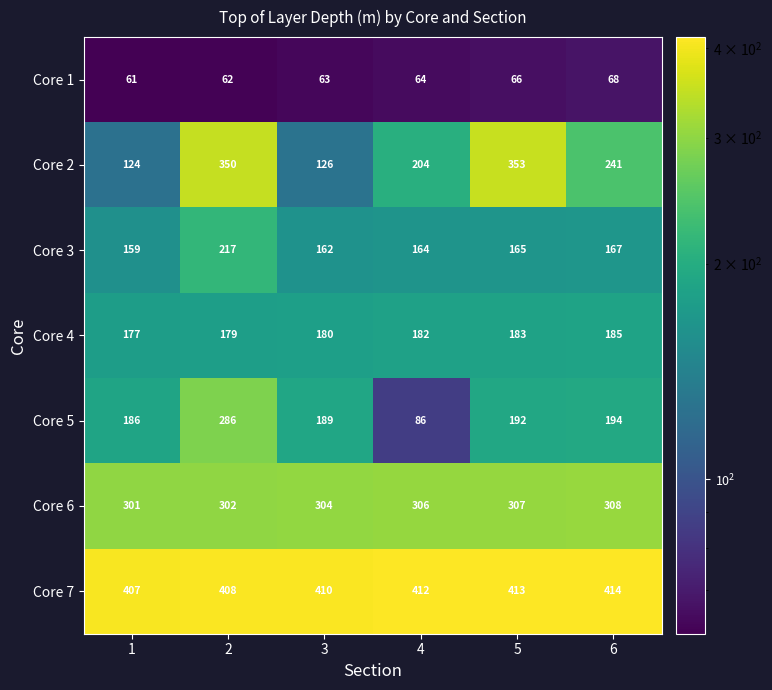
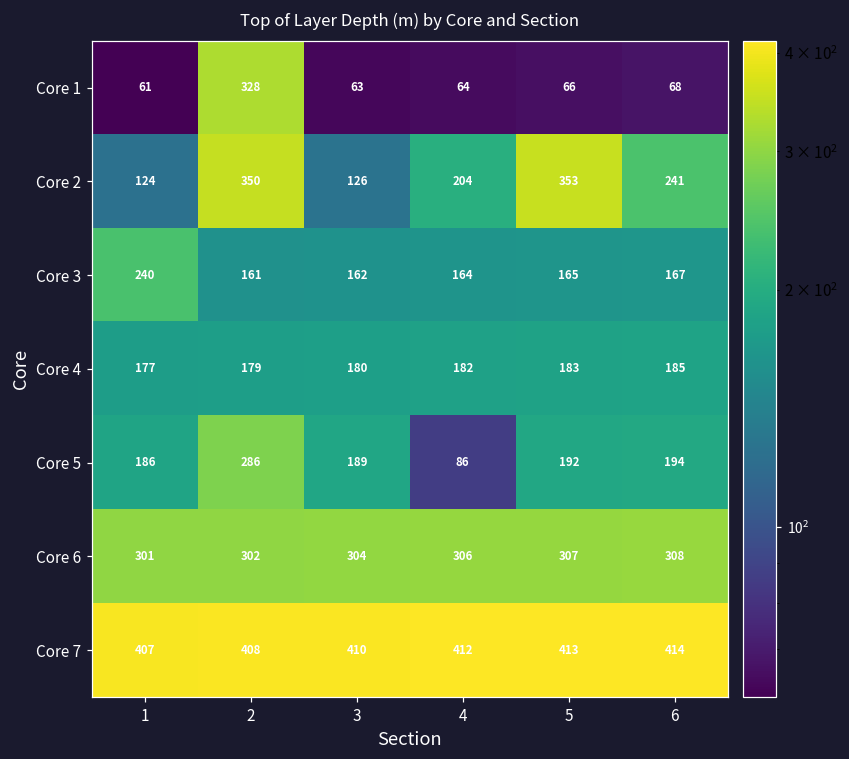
  {
    "Core 1": {
      "1": 61,
-     "2": 62,
+     "2": 328,
      "3": 63,
      "4": 64,
      "5": 66,
      "6": 68
    },
    "Core 2": {
      "1": 124,
      "2": 350,
      "3": 126,
      "4": 204,
      "5": 353,
      "6": 241
    },
    "Core 3": {
-     "1": 159,
-     "2": 217,
+     "1": 240,
+     "2": 161,
      "3": 162,
      "4": 164,
      "5": 165,
      "6": 167
    },
    "Core 4": {
      "1": 177,
      "2": 179,
      "3": 180,
      "4": 182,
      "5": 183,
      "6": 185
    },
    "Core 5": {
      "1": 186,
      "2": 286,
      "3": 189,
      "4": 86,
      "5": 192,
      "6": 194
    },
    "Core 6": {
      "1": 301,
      "2": 302,
      "3": 304,
      "4": 306,
      "5": 307,
      "6": 308
    },
    "Core 7": {
      "1": 407,
      "2": 408,
      "3": 410,
      "4": 412,
      "5": 413,
      "6": 414
    }
  }
